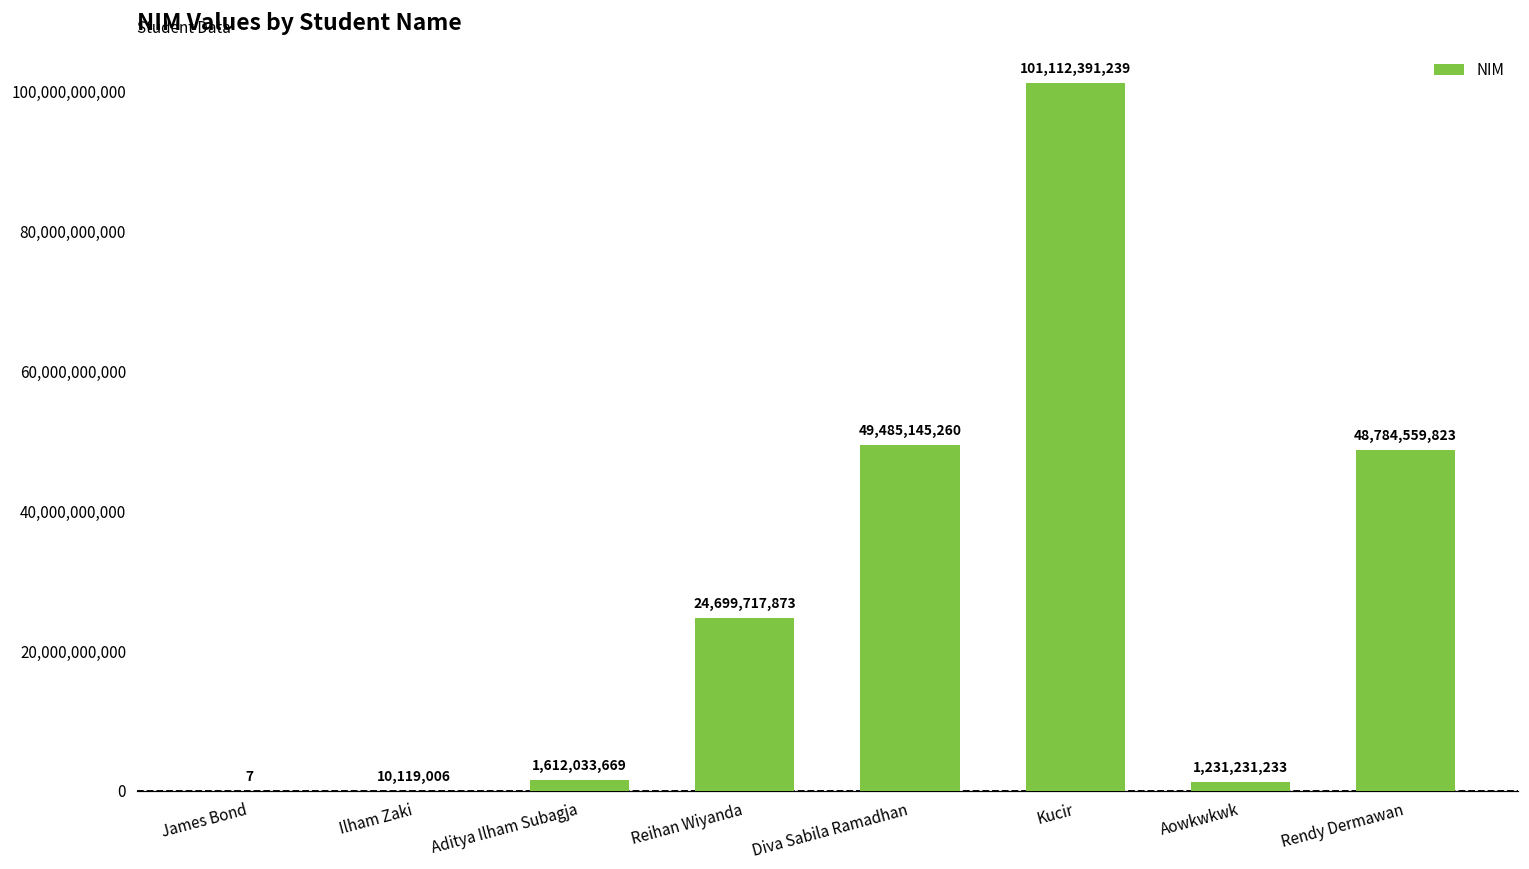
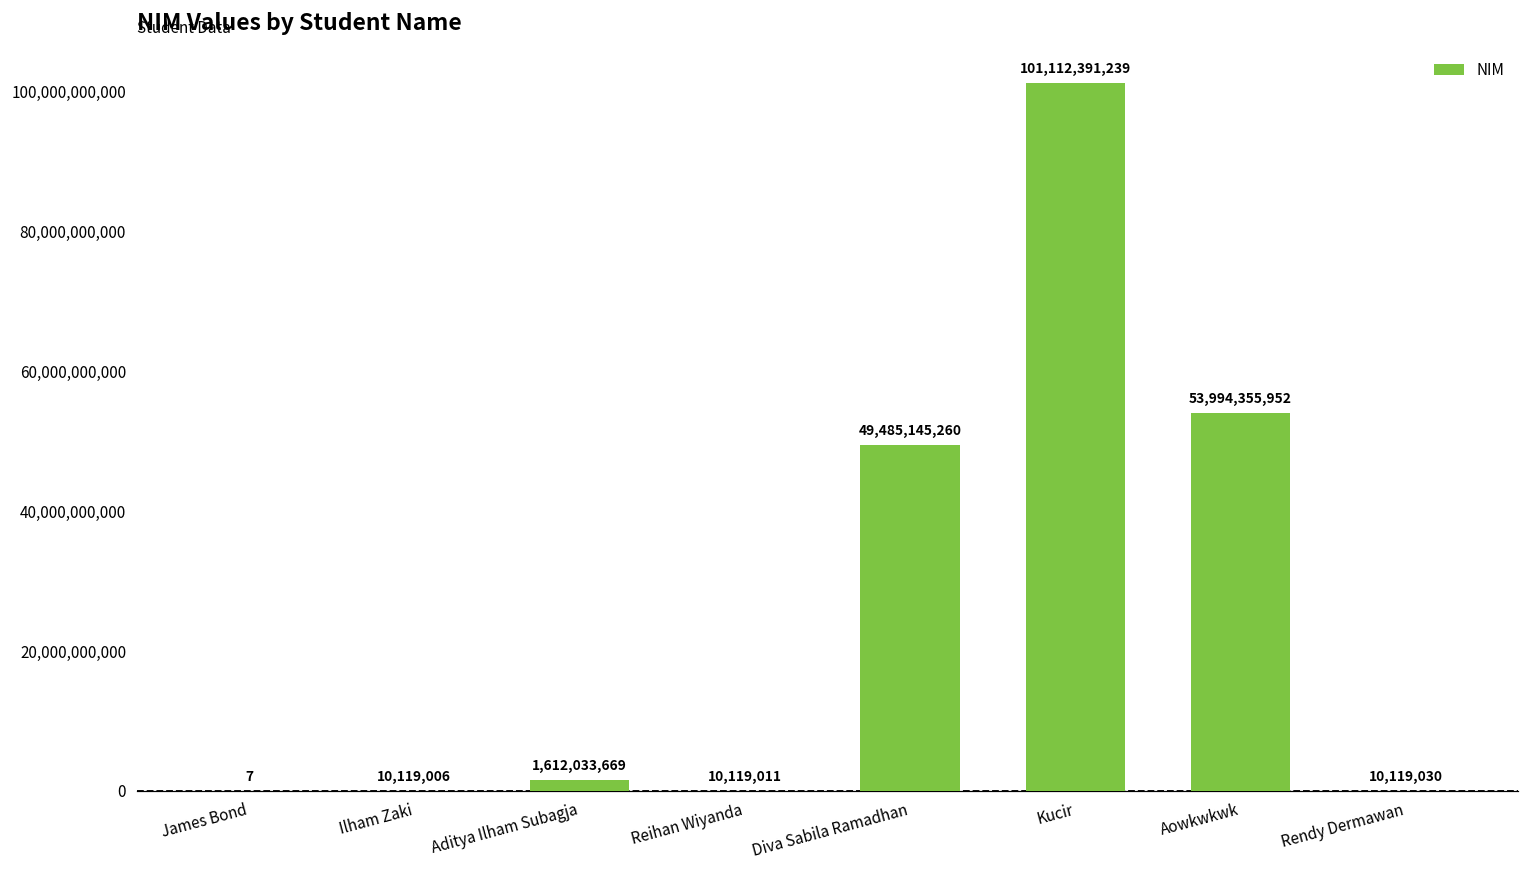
  {
    "James Bond": "7",
    "Ilham Zaki": "10,119,006",
    "Aditya Ilham Subagja": "1,612,033,669",
-   "Reihan Wiyanda": "24,699,717,873",
+   "Reihan Wiyanda": "10,119,011",
    "Diva Sabila Ramadhan": "49,485,145,260",
    "Kucir": "101,112,391,239",
-   "Aowkwkwk": "1,231,231,233",
-   "Rendy Dermawan": "48,784,559,823"
+   "Aowkwkwk": "53,994,355,952",
+   "Rendy Dermawan": "10,119,030"
  }
